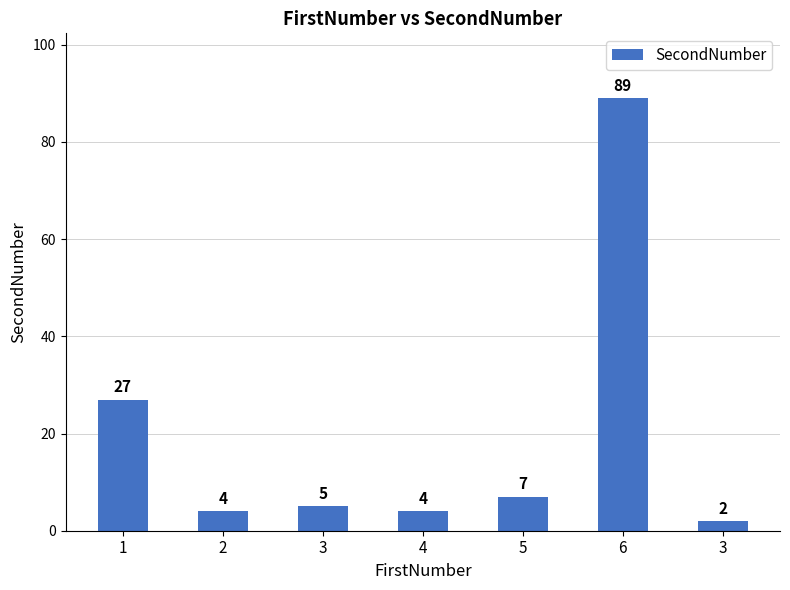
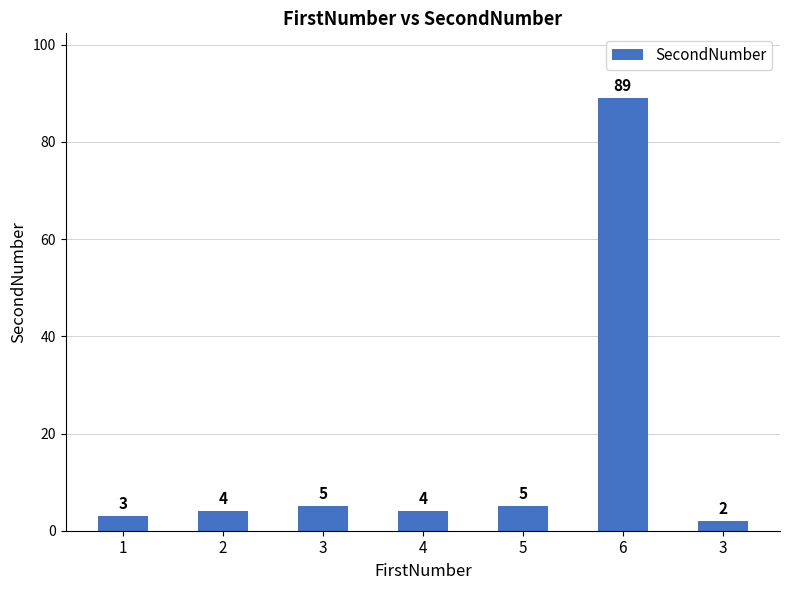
  {
-   "1": 27,
+   "1": 3,
    "2": 4,
    "4": 4,
-   "5": 7,
+   "5": 5,
    "6": 89
  }
